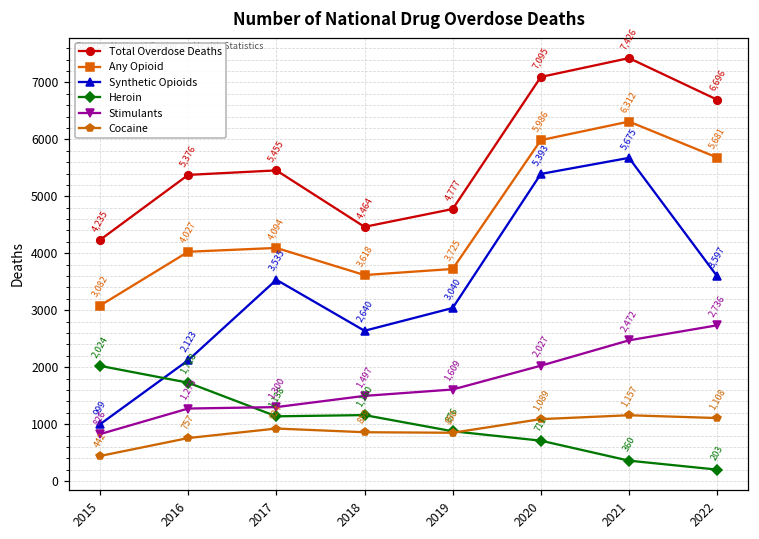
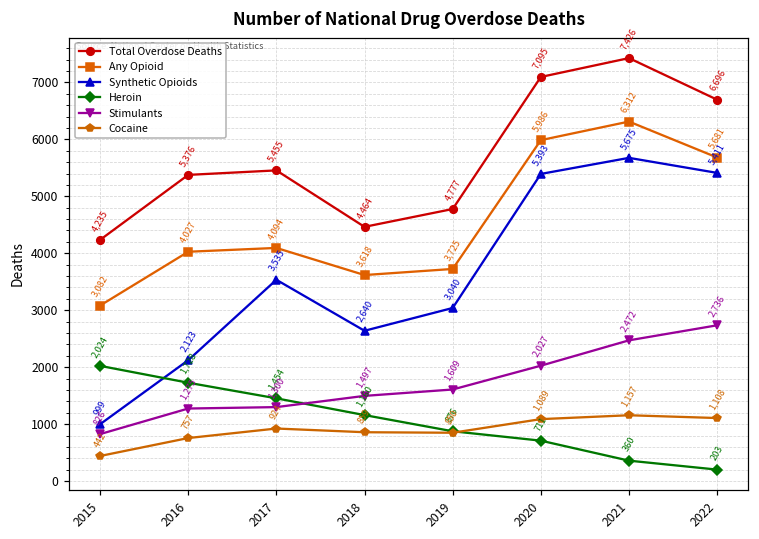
  {
    "Total Overdose Deaths": {
      "2015": "4,235",
      "2017": "5,455",
      "2018": "4,464",
      "2019": "4,777",
      "2020": "7,095",
      "2021": "7,426",
      "2022": "6,696"
    },
    "Synthetic Opioids": {
      "2016": "2,123",
      "2018": "2,640",
      "2019": "3,040",
      "2021": "5,675",
-     "2022": "3,597"
+     "2022": "5,411"
    },
    "Heroin": {
      "2015": "2,024",
-     "2017": "1,138",
+     "2017": "1,454",
      "2021": "360",
      "2022": "203"
    },
    "Stimulants": {
      "2019": "1,609",
      "2020": "2,027",
      "2021": "2,472",
      "2022": "2,736"
    }
  }
